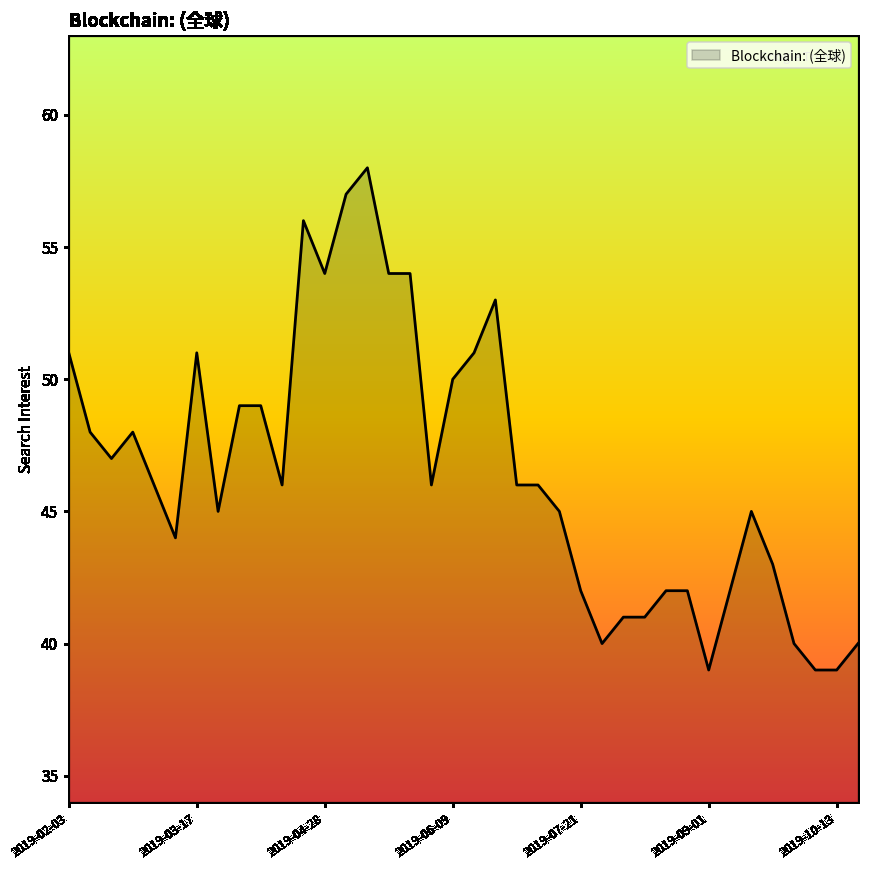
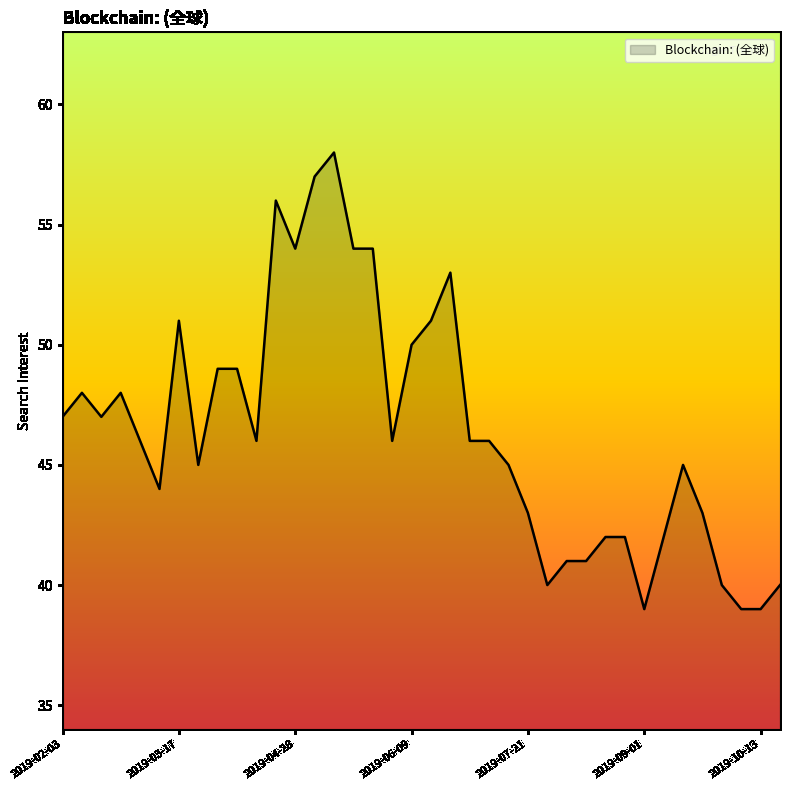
  {
-   "2019-02-03": 51,
+   "2019-02-03": 47,
    "2019-03-17": 51,
    "2019-04-28": 54,
    "2019-06-09": 50,
-   "2019-07-21": 42,
+   "2019-07-21": 43,
    "2019-09-01": 39,
    "2019-10-13": 39
  }
